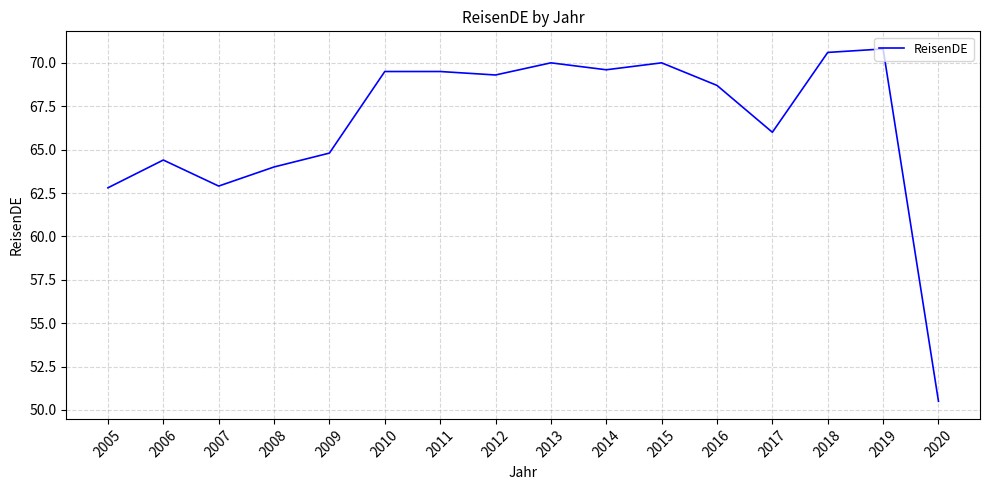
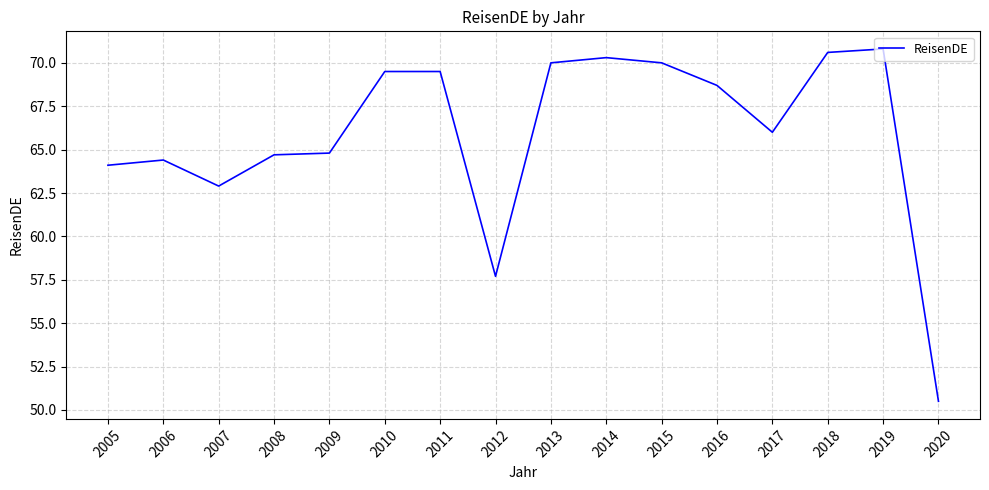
  {
-   "2005": 62.8,
+   "2005": 64.1,
    "2006": 64.4,
    "2007": 62.9,
-   "2008": 64.0,
+   "2008": 64.7,
    "2009": 64.8,
    "2010": 69.5,
    "2011": 69.5,
-   "2012": 69.3,
+   "2012": 57.7,
    "2013": 70.0,
-   "2014": 69.6,
+   "2014": 70.3,
    "2015": 70.0,
    "2016": 68.7,
    "2017": 66.0,
    "2018": 70.6,
    "2020": 50.5
  }
